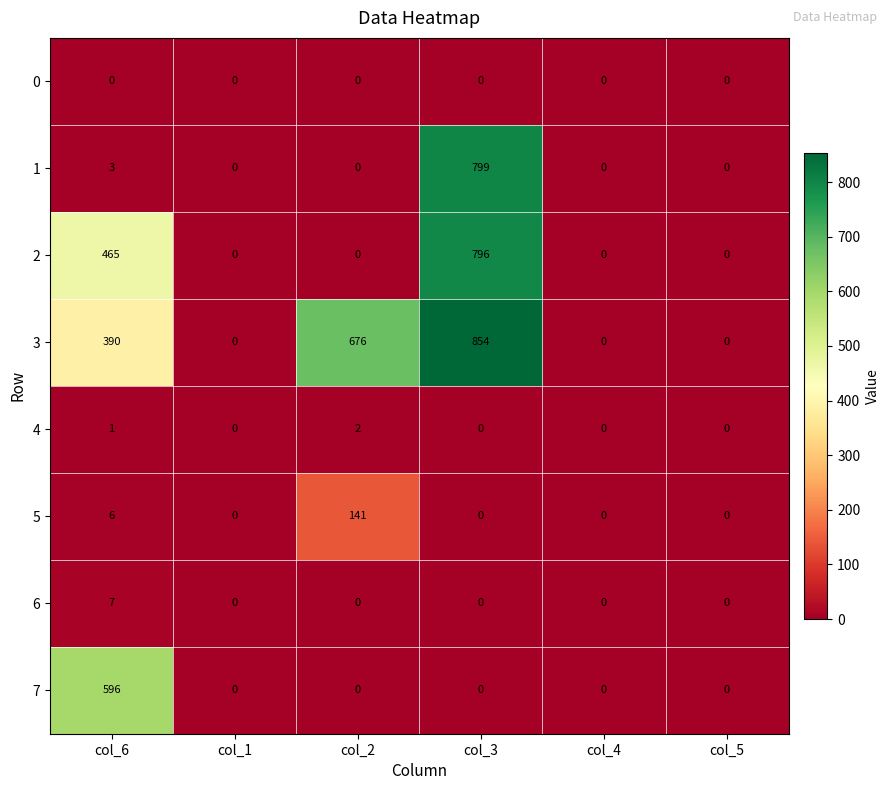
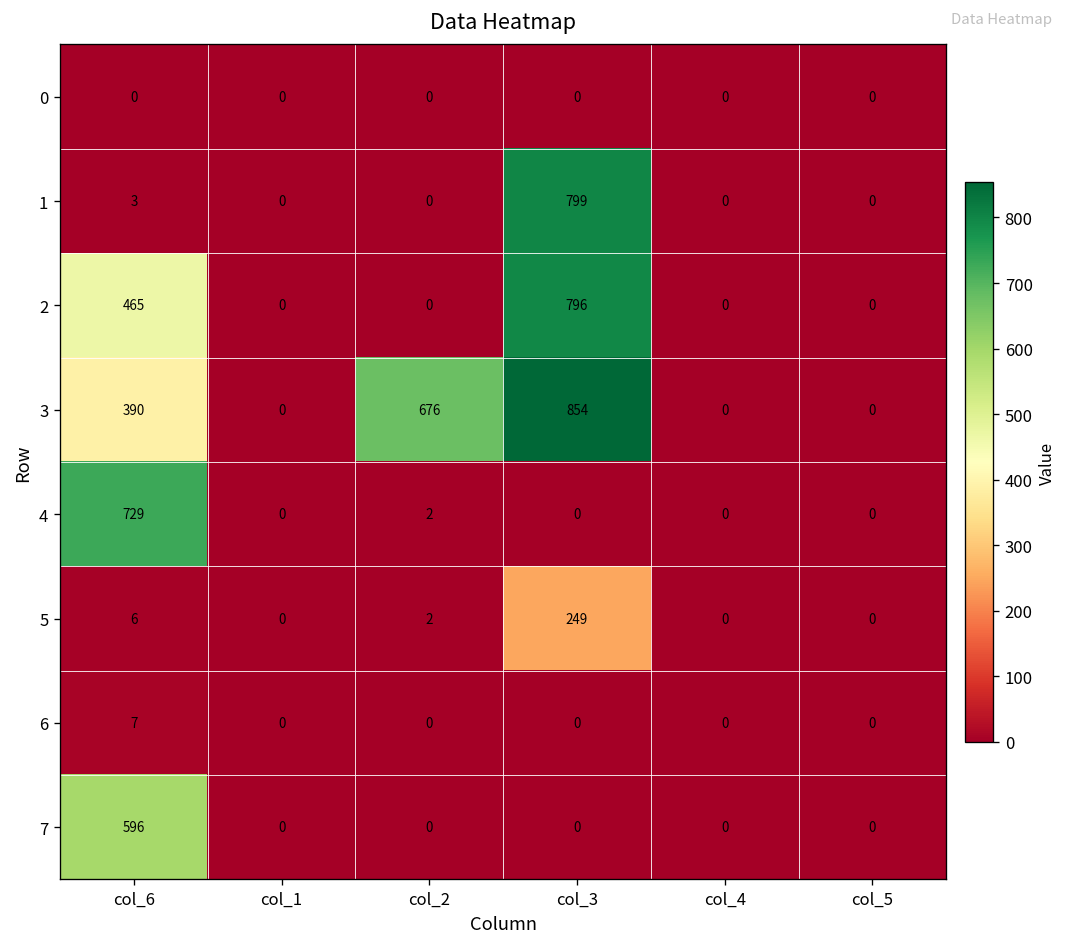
  {
    "0": {
      "col_6": 0,
      "col_1": 0,
      "col_2": 0,
      "col_3": 0,
      "col_4": 0,
      "col_5": 0
    },
    "1": {
      "col_6": 3,
      "col_1": 0,
      "col_2": 0,
      "col_3": 799,
      "col_4": 0,
      "col_5": 0
    },
    "2": {
      "col_6": 465,
      "col_1": 0,
      "col_2": 0,
      "col_3": 796,
      "col_4": 0,
      "col_5": 0
    },
    "3": {
      "col_6": 390,
      "col_1": 0,
      "col_2": 676,
      "col_3": 854,
      "col_4": 0,
      "col_5": 0
    },
    "4": {
-     "col_6": 1,
+     "col_6": 729,
      "col_1": 0,
      "col_2": 2,
      "col_3": 0,
      "col_4": 0,
      "col_5": 0
    },
    "5": {
      "col_6": 6,
      "col_1": 0,
-     "col_2": 141,
-     "col_3": 0,
+     "col_2": 2,
+     "col_3": 249,
      "col_4": 0,
      "col_5": 0
    },
    "6": {
      "col_6": 7,
      "col_1": 0,
      "col_2": 0,
      "col_3": 0,
      "col_4": 0,
      "col_5": 0
    },
    "7": {
      "col_6": 596,
      "col_1": 0,
      "col_2": 0,
      "col_3": 0,
      "col_4": 0,
      "col_5": 0
    }
  }
